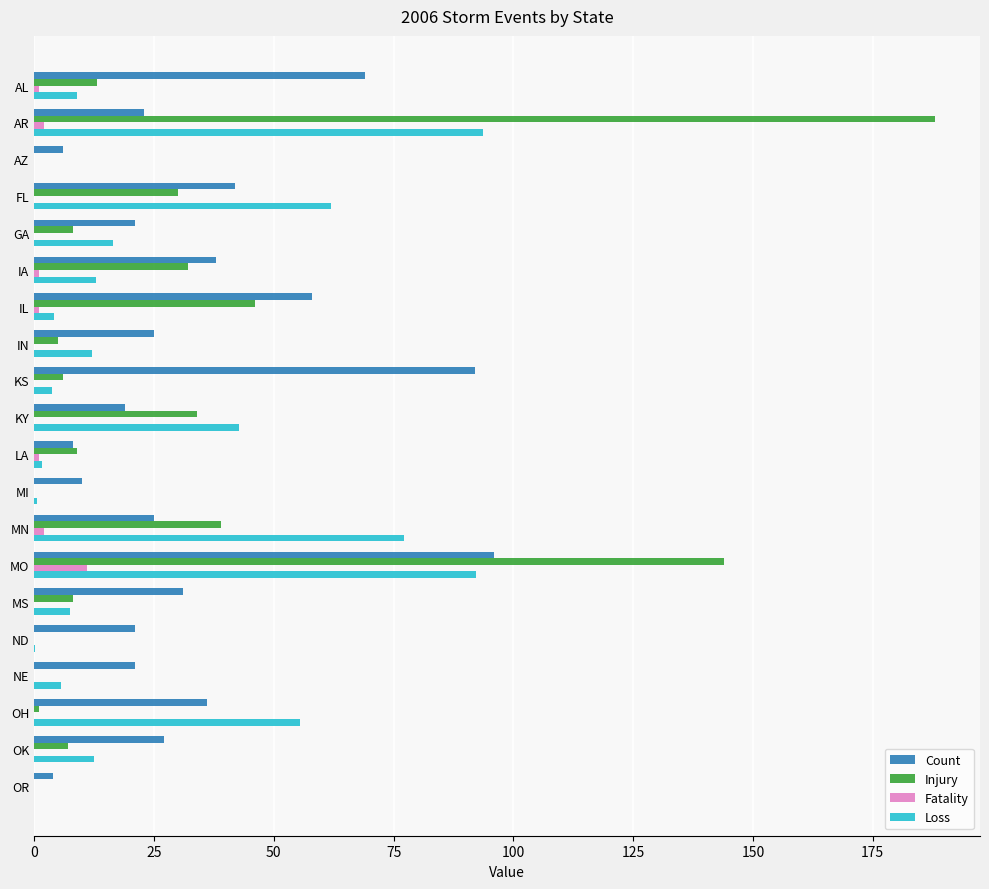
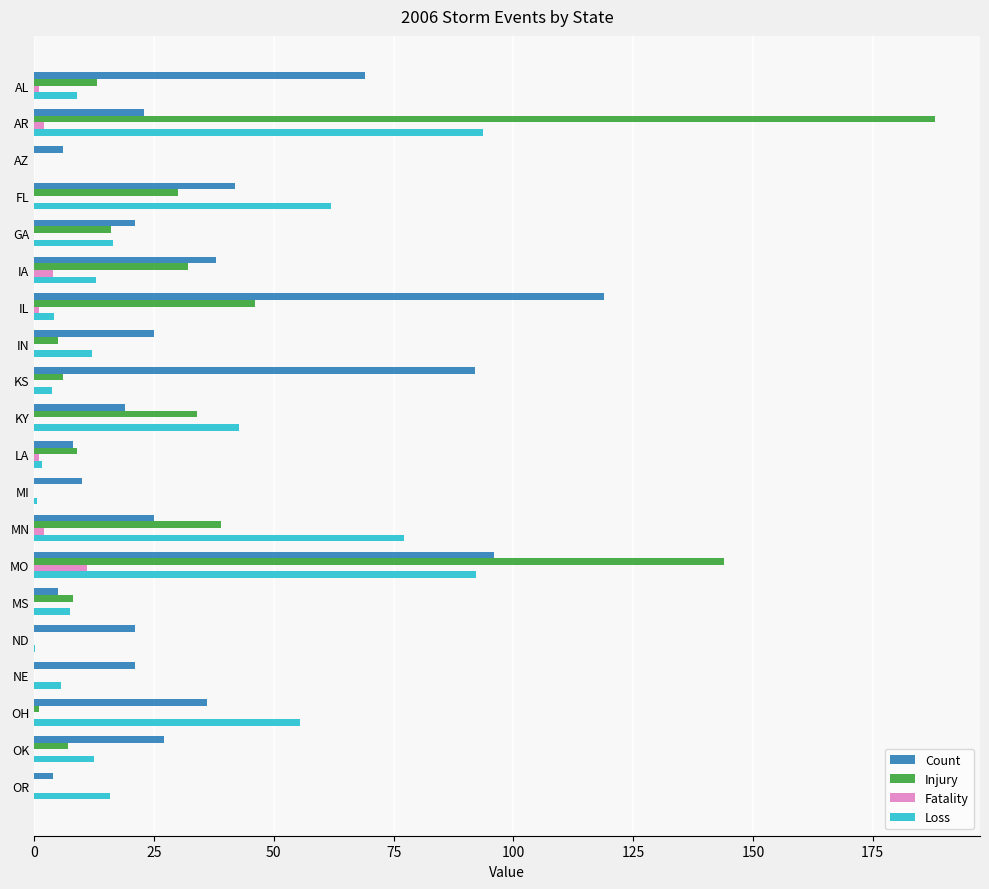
  {
    "Count": {
      "AL": 69,
      "AR": 23,
      "AZ": 6,
      "FL": 42,
      "GA": 21,
      "IA": 38,
-     "IL": 58,
+     "IL": 119,
      "IN": 25,
      "KS": 92,
      "KY": 19,
      "LA": 8,
      "MI": 10,
      "MN": 25,
      "MO": 96,
-     "MS": 31,
+     "MS": 5,
      "ND": 21,
      "NE": 21,
      "OH": 36,
      "OK": 27,
      "OR": 4
    },
    "Injury": {
      "AL": 13,
      "AR": 188,
      "AZ": 0,
      "FL": 30,
-     "GA": 8,
+     "GA": 16,
      "IA": 32,
      "IL": 46,
      "IN": 5,
      "KS": 6,
      "KY": 34,
      "LA": 9,
      "MI": 0,
      "MN": 39,
      "MO": 144,
      "MS": 8,
      "ND": 0,
      "NE": 0,
      "OH": 1,
      "OK": 7,
      "OR": 0
    },
    "Fatality": {
      "AL": 1,
      "AR": 2,
      "AZ": 0,
      "FL": 0,
      "GA": 0,
-     "IA": 1,
+     "IA": 4,
      "IL": 1,
      "IN": 0,
      "KS": 0,
      "KY": 0,
      "LA": 1,
      "MI": 0,
      "MN": 2,
      "MO": 11,
      "MS": 0,
      "ND": 0,
      "NE": 0,
      "OH": 0,
      "OK": 0,
      "OR": 0
    },
    "Loss": {
      "AL": 9,
      "AR": 94,
      "FL": 62,
      "GA": 16,
      "IA": 13,
      "IL": 4,
      "IN": 12,
      "KS": 4,
      "KY": 43,
      "LA": 2,
      "MI": 1,
      "MN": 77,
      "MO": 92,
      "MS": 7,
      "NE": 6,
      "OH": 55,
      "OK": 12,
-     "OR": 0
+     "OR": 16
    }
  }
